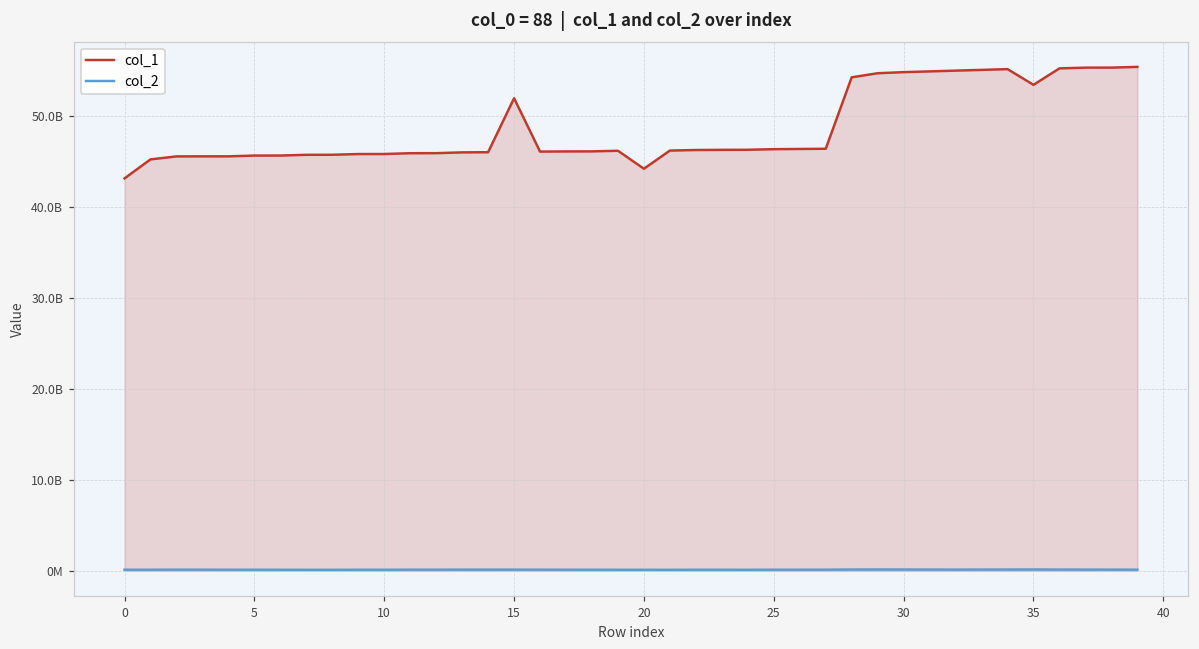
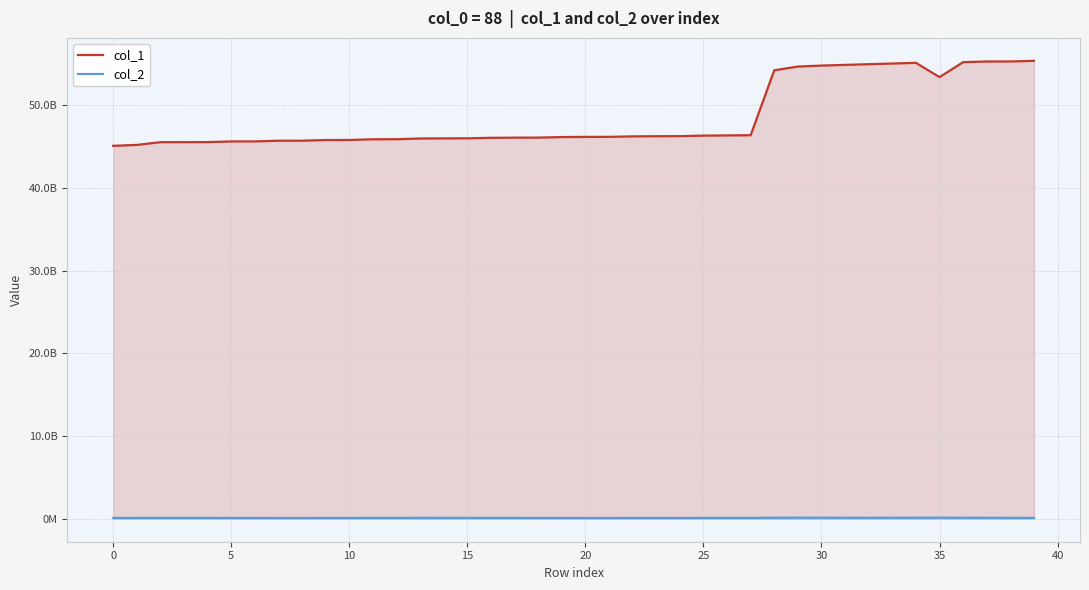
  {
    "col_1": {
-     "0": 43000000000,
+     "0": 45000000000,
      "5": 46000000000,
      "10": 46000000000,
-     "15": 52000000000,
-     "20": 44000000000,
+     "15": 46000000000,
+     "20": 46000000000,
      "25": 46000000000,
      "30": 55000000000,
      "35": 53000000000
    },
    "col_2": {
      "0": 0,
      "5": 0,
      "10": 0,
      "15": 0,
      "20": 0,
      "25": 0,
      "30": 0,
      "35": 0
    }
  }
